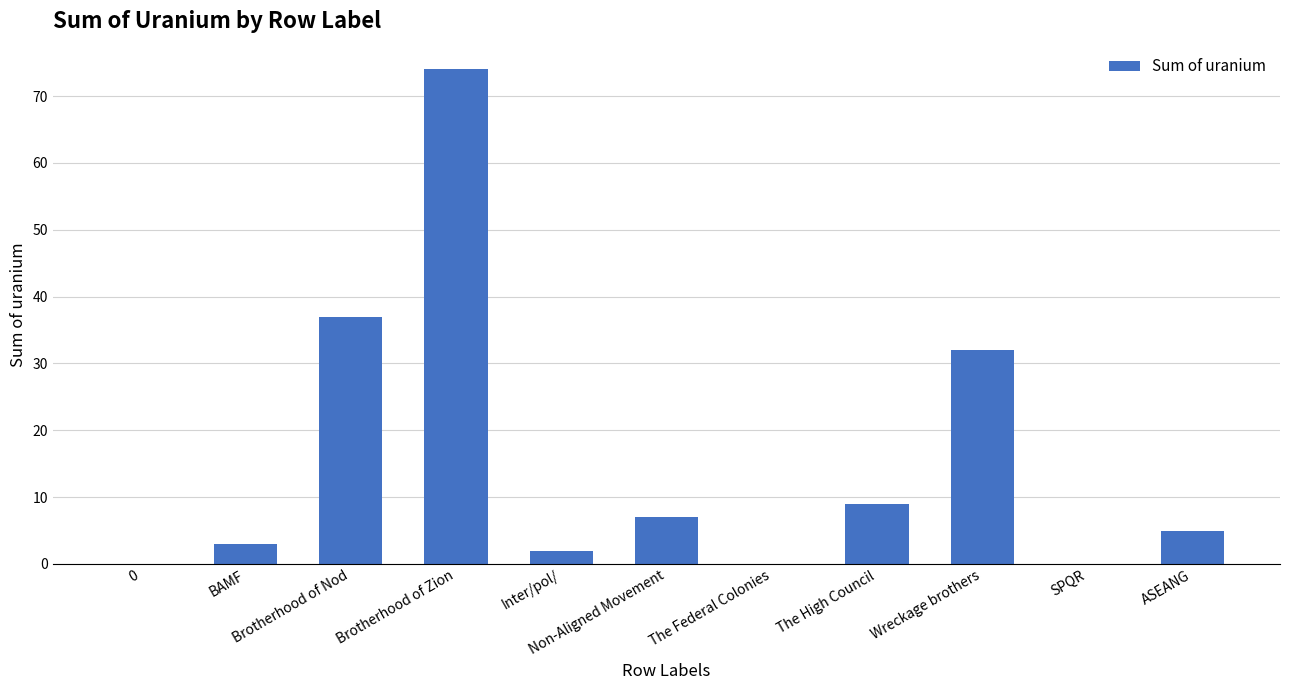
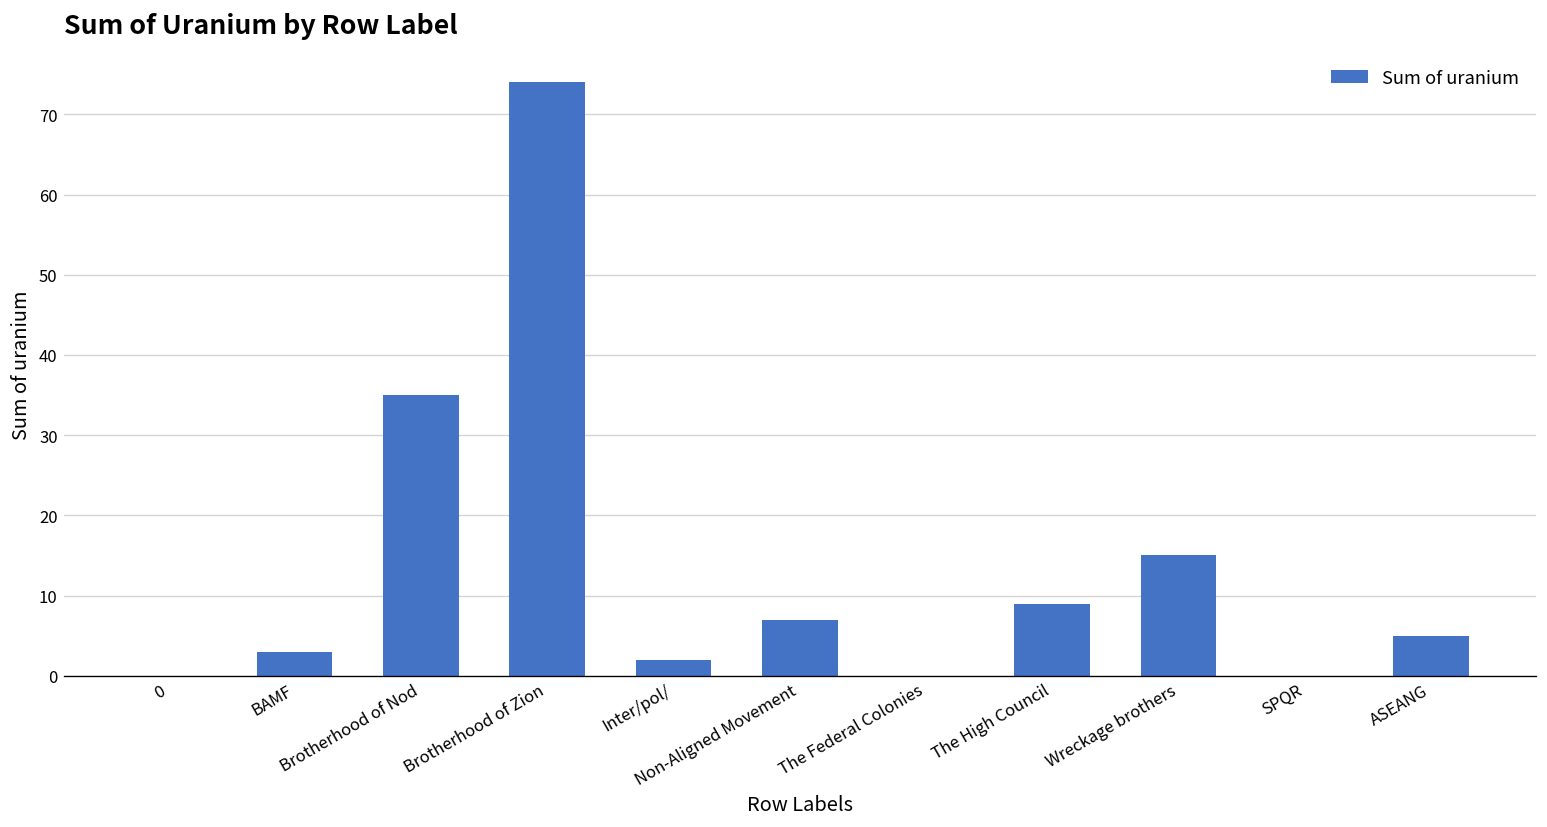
  {
    "0": 0,
    "BAMF": 3,
-   "Brotherhood of Nod": 37,
+   "Brotherhood of Nod": 35,
    "Brotherhood of Zion": 74,
    "Inter/pol/": 2,
    "Non-Aligned Movement": 7,
    "The Federal Colonies": 0,
    "The High Council": 9,
-   "Wreckage brothers": 32,
+   "Wreckage brothers": 15,
    "SPQR": 0,
    "ASEANG": 5
  }
